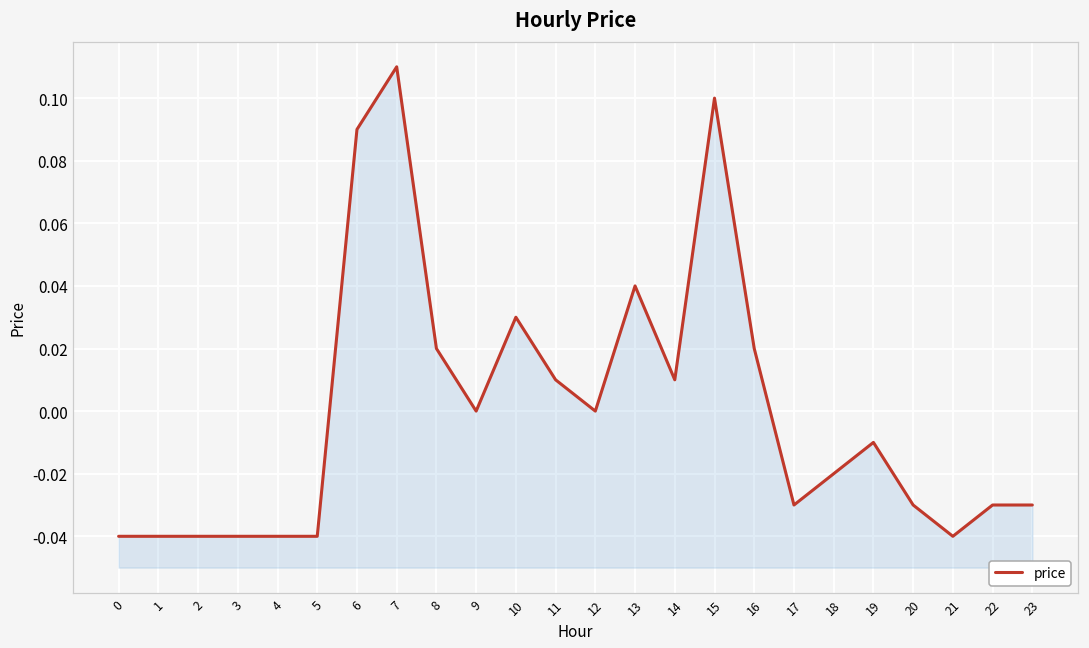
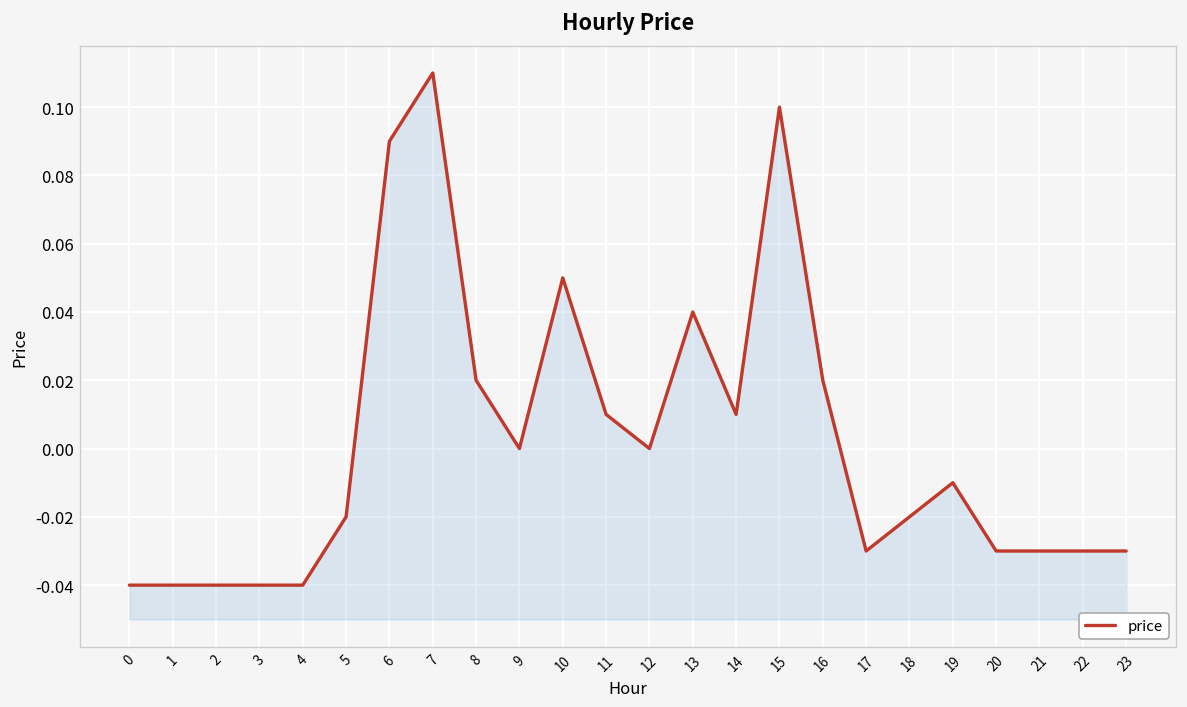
  {
    "0": -0.04,
    "1": -0.04,
    "2": -0.04,
    "3": -0.04,
    "4": -0.04,
-   "5": -0.04,
+   "5": -0.02,
    "6": 0.09,
    "7": 0.11,
    "8": 0.02,
    "9": 0.00,
-   "10": 0.03,
+   "10": 0.05,
    "11": 0.01,
    "12": 0.00,
    "13": 0.04,
    "14": 0.01,
    "15": 0.10,
    "16": 0.02,
    "17": -0.03,
    "18": -0.02,
    "19": -0.01,
    "20": -0.03,
-   "21": -0.04,
+   "21": -0.03,
    "22": -0.03,
    "23": -0.03
  }
